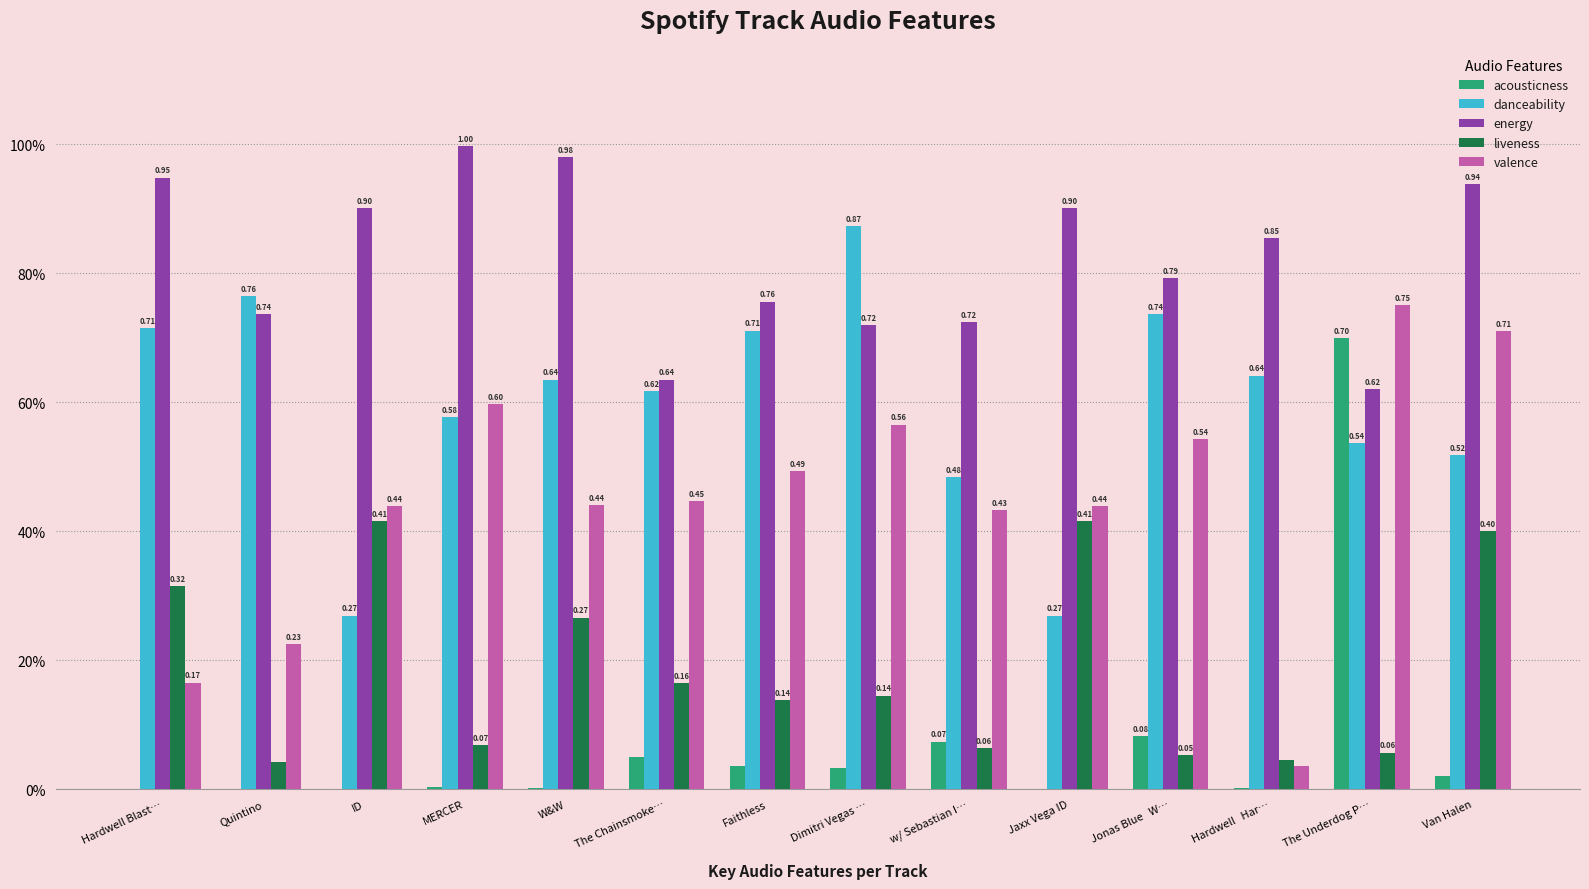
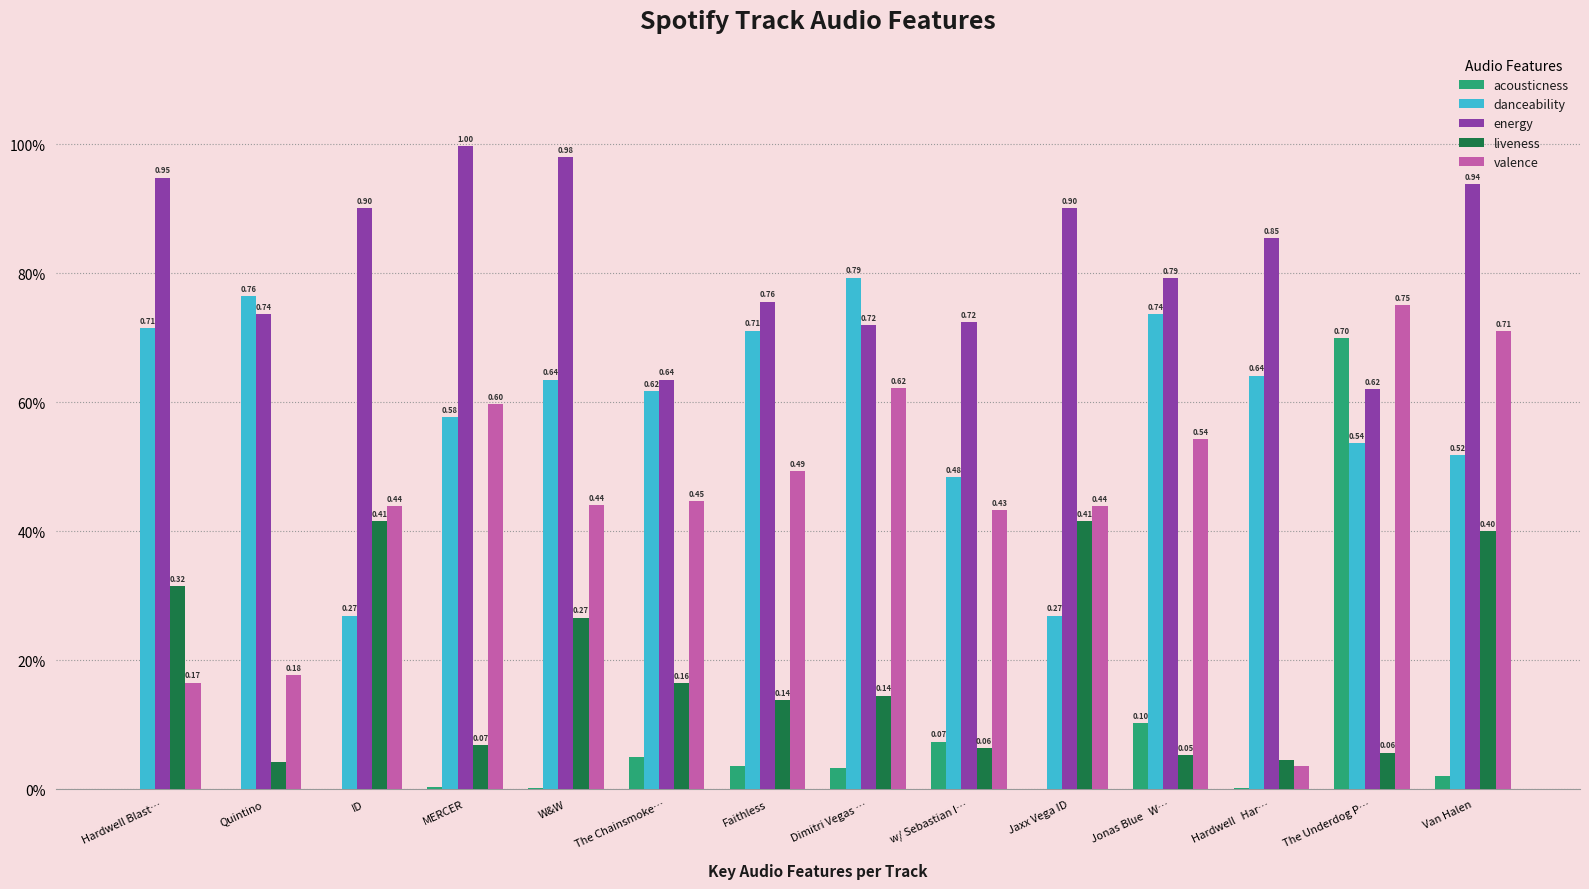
  {
    "acousticness": {
      "w/ Sebastian I…": 0.07,
-     "Jonas Blue W…": 0.08,
+     "Jonas Blue W…": 0.10,
      "The Underdog P…": 0.70
    },
    "danceability": {
      "Hardwell Blast…": 0.71,
      "Quintino": 0.76,
      "ID": 0.27,
      "MERCER": 0.58,
      "W&W": 0.64,
      "The Chainsmoke…": 0.62,
      "Faithless": 0.71,
-     "Dimitri Vegas …": 0.87,
+     "Dimitri Vegas …": 0.79,
      "w/ Sebastian I…": 0.48,
      "Jaxx Vega ID": 0.27,
      "Jonas Blue W…": 0.74,
      "Hardwell Har…": 0.64,
      "The Underdog P…": 0.54,
      "Van Halen": 0.52
    },
    "energy": {
      "Hardwell Blast…": 0.95,
      "Quintino": 0.74,
      "ID": 0.90,
      "MERCER": 1.00,
      "W&W": 0.98,
      "The Chainsmoke…": 0.64,
      "Faithless": 0.76,
      "Dimitri Vegas …": 0.72,
      "w/ Sebastian I…": 0.72,
      "Jaxx Vega ID": 0.90,
      "Jonas Blue W…": 0.79,
      "Hardwell Har…": 0.85,
      "The Underdog P…": 0.62,
      "Van Halen": 0.94
    },
    "liveness": {
      "Hardwell Blast…": 0.32,
      "ID": 0.41,
      "MERCER": 0.07,
      "W&W": 0.27,
      "The Chainsmoke…": 0.16,
      "Faithless": 0.14,
      "Dimitri Vegas …": 0.14,
      "w/ Sebastian I…": 0.06,
      "Jaxx Vega ID": 0.41,
      "Jonas Blue W…": 0.05,
      "The Underdog P…": 0.06,
      "Van Halen": 0.40
    },
    "valence": {
      "Hardwell Blast…": 0.17,
-     "Quintino": 0.23,
+     "Quintino": 0.18,
      "ID": 0.44,
      "MERCER": 0.60,
      "W&W": 0.44,
      "The Chainsmoke…": 0.45,
      "Faithless": 0.49,
-     "Dimitri Vegas …": 0.56,
+     "Dimitri Vegas …": 0.62,
      "w/ Sebastian I…": 0.43,
      "Jaxx Vega ID": 0.44,
      "Jonas Blue W…": 0.54,
      "The Underdog P…": 0.75,
      "Van Halen": 0.71
    }
  }
